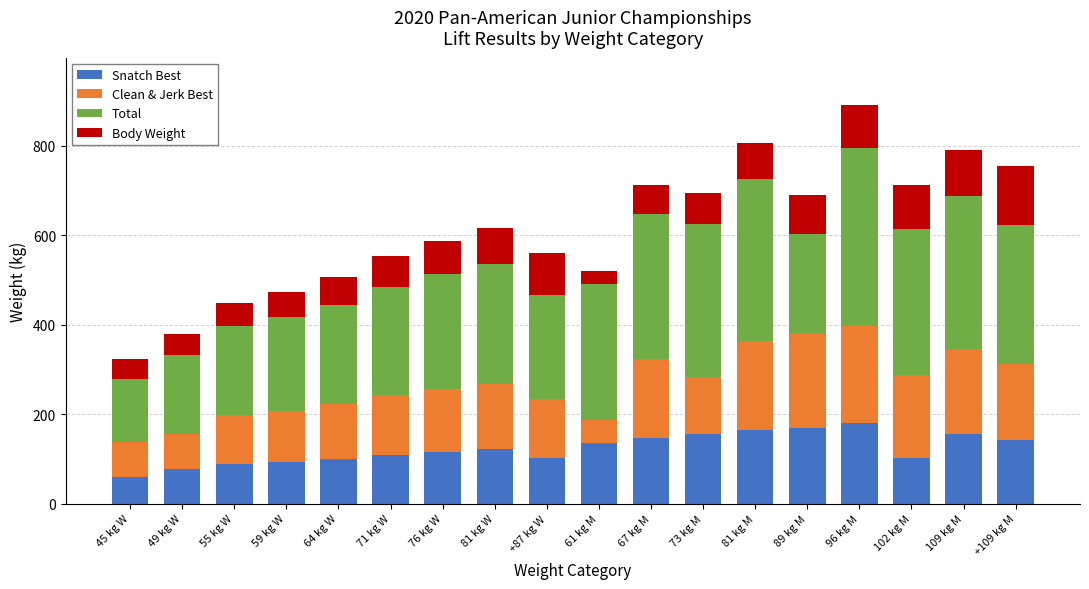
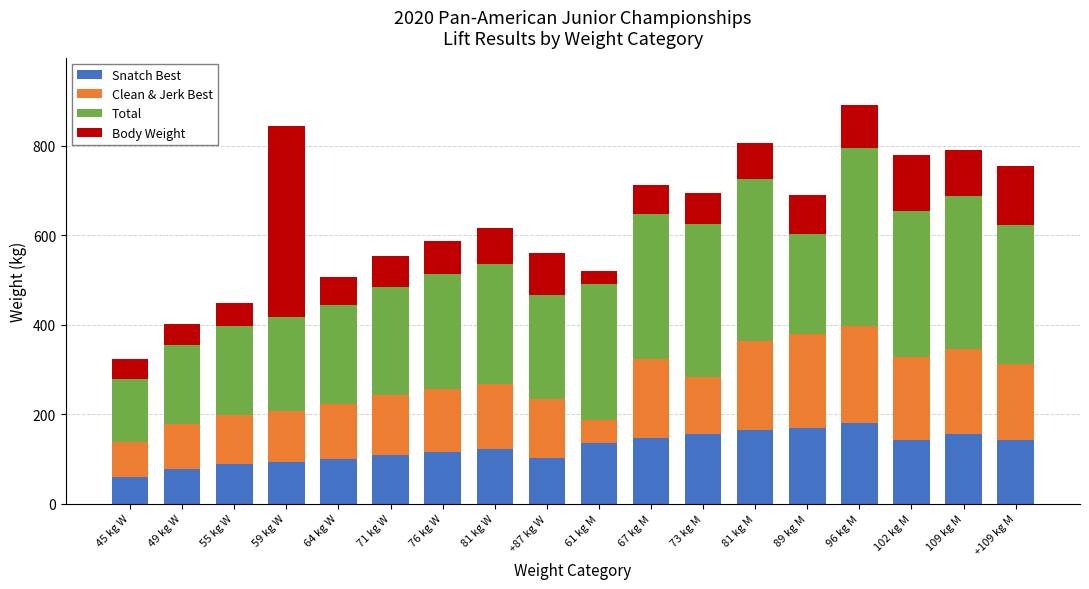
  {
    "Snatch Best": {
      "45 kg W": 60,
      "49 kg W": 80,
      "55 kg W": 90,
      "59 kg W": 90,
      "64 kg W": 100,
      "71 kg W": 110,
      "76 kg W": 120,
      "81 kg W": 120,
      "+87 kg W": 100,
      "61 kg M": 140,
      "67 kg M": 150,
      "73 kg M": 160,
      "81 kg M": 170,
      "89 kg M": 170,
      "96 kg M": 180,
-     "102 kg M": 100,
+     "102 kg M": 140,
      "109 kg M": 160,
      "+109 kg M": 140
    },
    "Clean & Jerk Best": {
      "45 kg W": 80,
-     "49 kg W": 80,
+     "49 kg W": 100,
      "55 kg W": 110,
      "59 kg W": 120,
      "64 kg W": 120,
      "71 kg W": 130,
      "76 kg W": 140,
      "81 kg W": 150,
      "+87 kg W": 130,
      "61 kg M": 50,
      "67 kg M": 180,
      "73 kg M": 130,
      "81 kg M": 200,
      "89 kg M": 210,
      "96 kg M": 220,
      "102 kg M": 190,
      "109 kg M": 190,
      "+109 kg M": 170
    },
    "Total": {
      "45 kg W": 140,
      "49 kg W": 180,
      "55 kg W": 200,
      "59 kg W": 210,
      "64 kg W": 220,
      "71 kg W": 240,
      "76 kg W": 260,
      "81 kg W": 270,
      "+87 kg W": 230,
      "61 kg M": 310,
      "67 kg M": 320,
      "73 kg M": 340,
      "81 kg M": 360,
      "89 kg M": 220,
      "96 kg M": 400,
      "102 kg M": 330,
      "109 kg M": 340,
      "+109 kg M": 310
    },
    "Body Weight": {
      "45 kg W": 40,
      "49 kg W": 50,
      "55 kg W": 50,
-     "59 kg W": 60,
+     "59 kg W": 430,
      "64 kg W": 60,
      "71 kg W": 70,
      "76 kg W": 70,
      "81 kg W": 80,
      "+87 kg W": 100,
      "61 kg M": 30,
      "67 kg M": 70,
      "73 kg M": 70,
      "81 kg M": 80,
      "89 kg M": 90,
      "96 kg M": 90,
-     "102 kg M": 100,
+     "102 kg M": 130,
      "109 kg M": 100,
      "+109 kg M": 130
    }
  }
